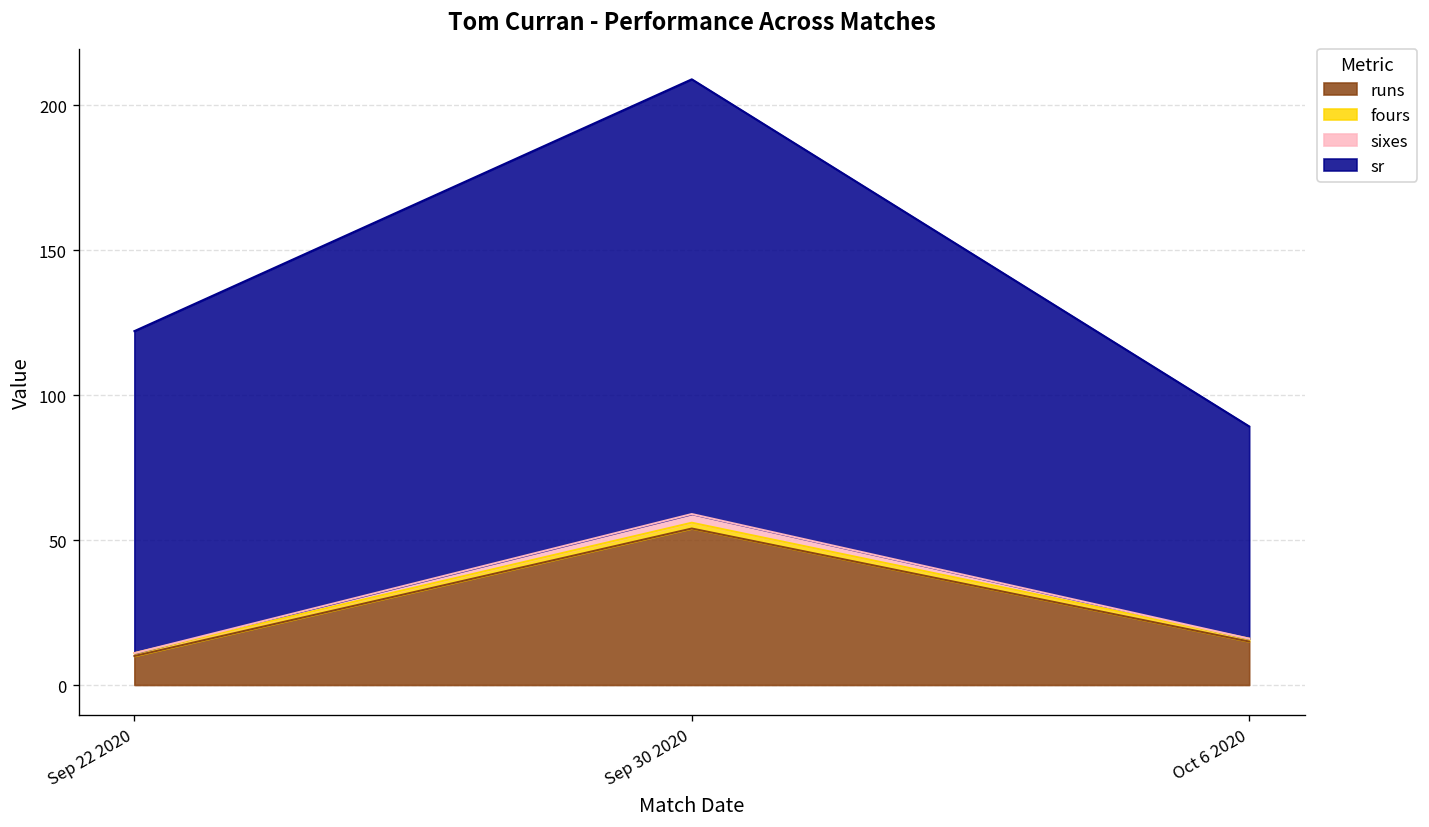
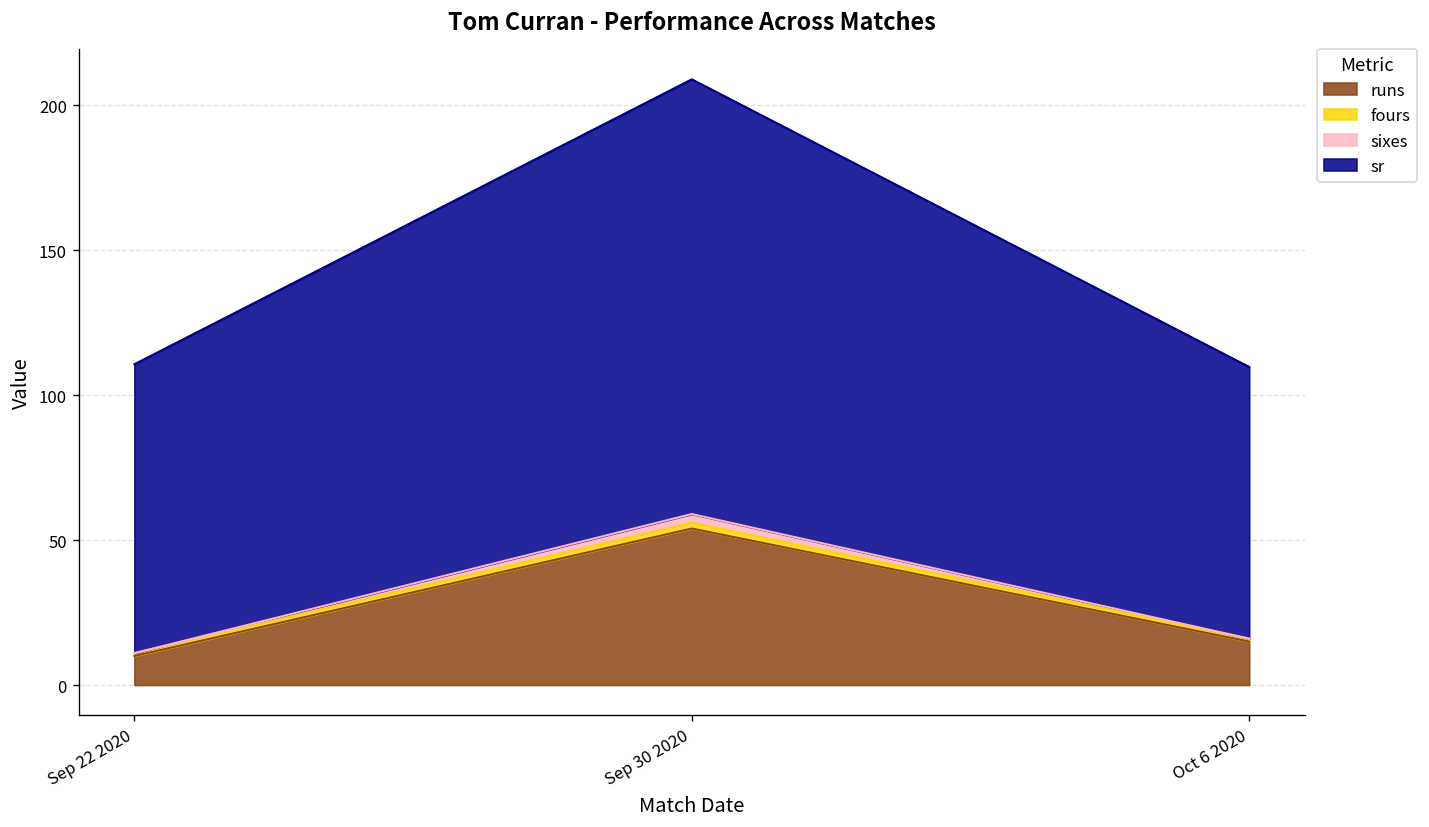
  {
    "runs": {
      "Sep 30 2020": 54
    },
    "fours": {
      "Sep 30 2020": 2
    },
    "sixes": {
      "Sep 30 2020": 3
    },
    "sr": {
-     "Sep 22 2020": 111,
+     "Sep 22 2020": 100,
      "Sep 30 2020": 150,
-     "Oct 6 2020": 73
+     "Oct 6 2020": 94
    }
  }
